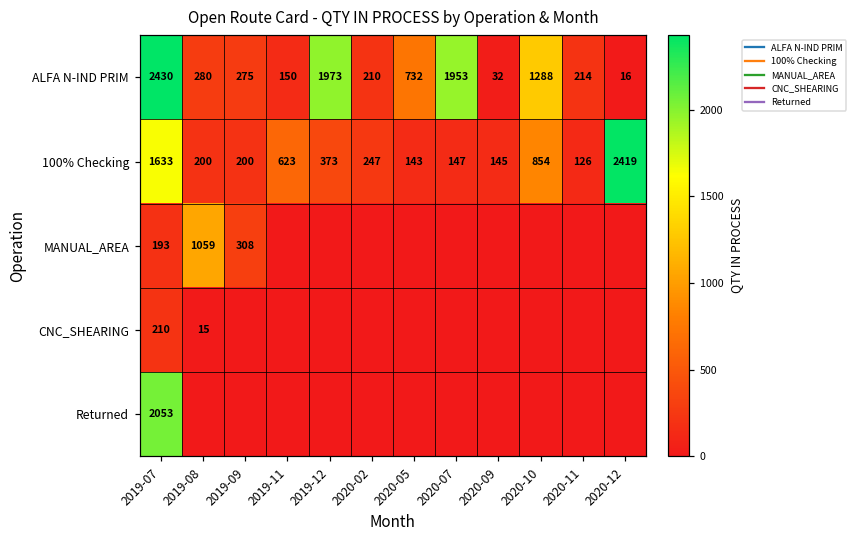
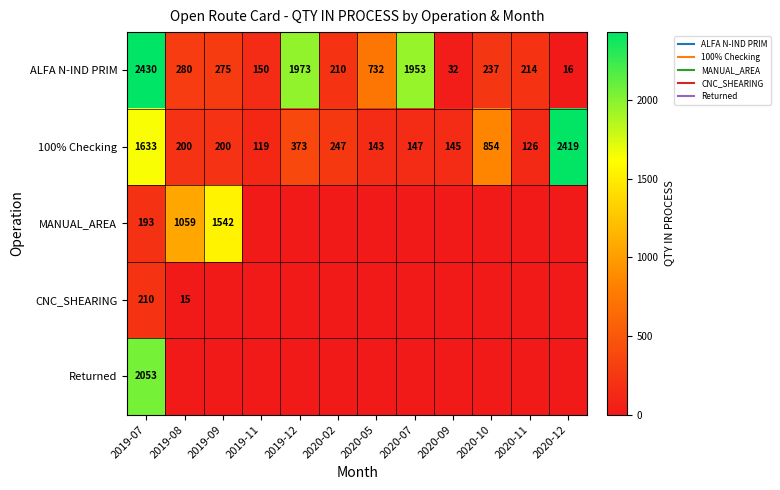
  {
    "ALFA N-IND PRIM": {
      "2019-07": 2430,
      "2019-08": 280,
      "2019-09": 275,
      "2019-11": 150,
      "2019-12": 1973,
      "2020-02": 210,
      "2020-05": 732,
      "2020-07": 1953,
      "2020-09": 32,
-     "2020-10": 1288,
+     "2020-10": 237,
      "2020-11": 214,
      "2020-12": 16
    },
    "100% Checking": {
      "2019-07": 1633,
      "2019-08": 200,
      "2019-09": 200,
-     "2019-11": 623,
+     "2019-11": 119,
      "2019-12": 373,
      "2020-02": 247,
      "2020-05": 143,
      "2020-07": 147,
      "2020-09": 145,
      "2020-10": 854,
      "2020-11": 126,
      "2020-12": 2419
    },
    "MANUAL_AREA": {
      "2019-07": 193,
      "2019-08": 1059,
-     "2019-09": 308
+     "2019-09": 1542
    },
    "CNC_SHEARING": {
      "2019-07": 210,
      "2019-08": 15
    },
    "Returned": {
      "2019-07": 2053
    }
  }
